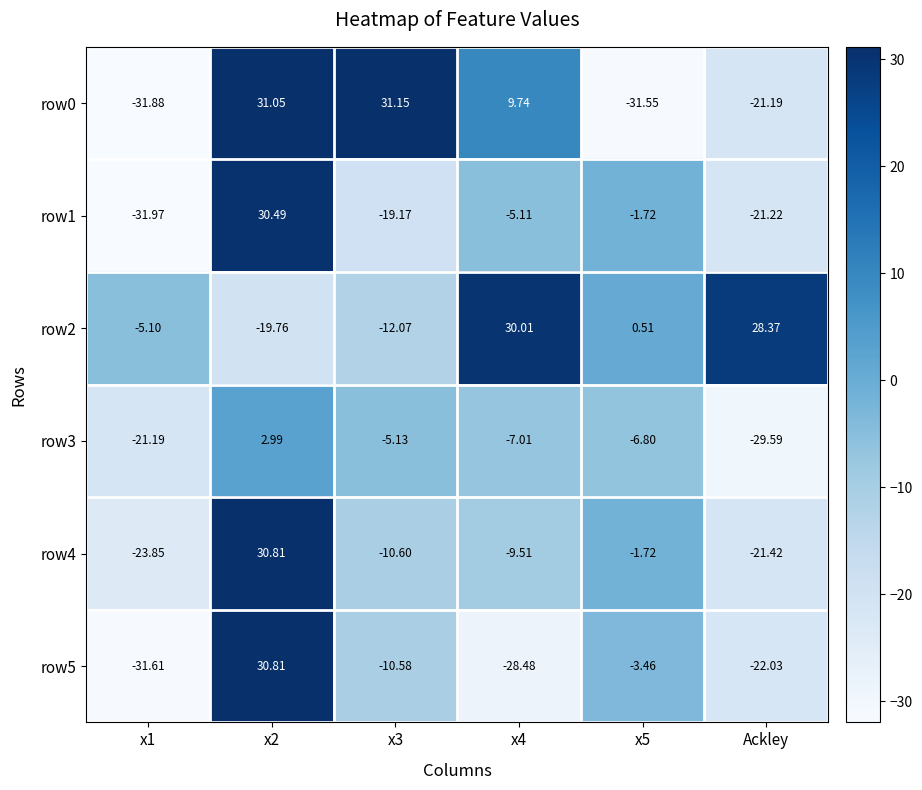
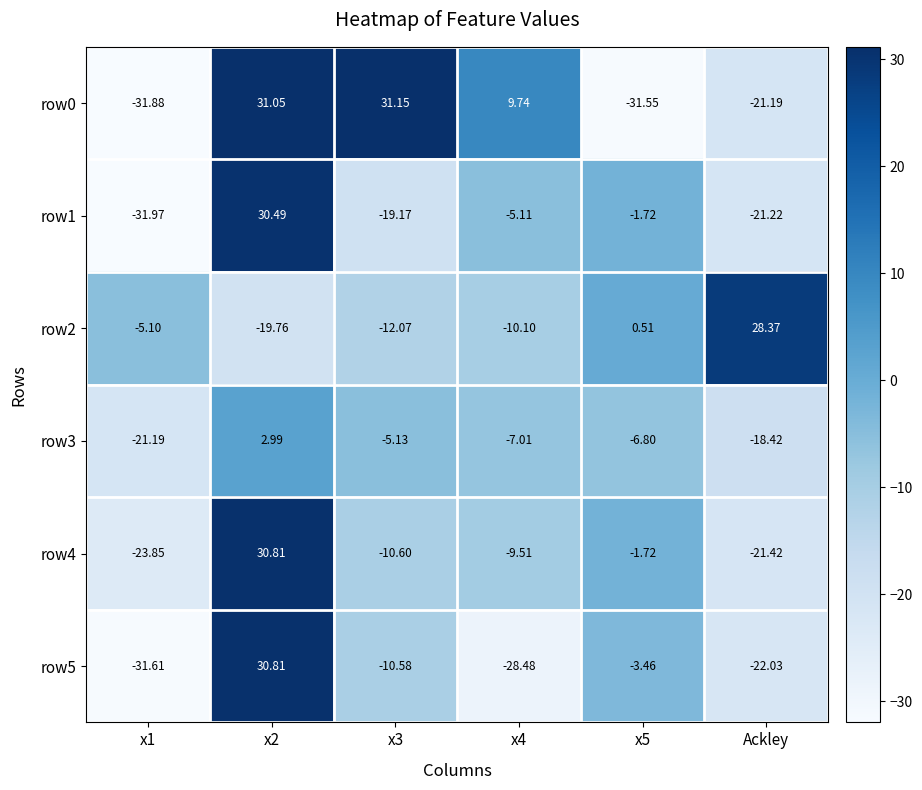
  {
    "row0": {
      "x1": -31.88,
      "x2": 31.05,
      "x3": 31.15,
      "x4": 9.74,
      "x5": -31.55,
      "Ackley": -21.19
    },
    "row1": {
      "x1": -31.97,
      "x2": 30.49,
      "x3": -19.17,
      "x4": -5.11,
      "x5": -1.72,
      "Ackley": -21.22
    },
    "row2": {
      "x1": -5.10,
      "x2": -19.76,
      "x3": -12.07,
-     "x4": 30.01,
+     "x4": -10.10,
      "x5": 0.51,
      "Ackley": 28.37
    },
    "row3": {
      "x1": -21.19,
      "x2": 2.99,
      "x3": -5.13,
      "x4": -7.01,
      "x5": -6.80,
-     "Ackley": -29.59
+     "Ackley": -18.42
    },
    "row4": {
      "x1": -23.85,
      "x2": 30.81,
      "x3": -10.60,
      "x4": -9.51,
      "x5": -1.72,
      "Ackley": -21.42
    },
    "row5": {
      "x1": -31.61,
      "x2": 30.81,
      "x3": -10.58,
      "x4": -28.48,
      "x5": -3.46,
      "Ackley": -22.03
    }
  }
